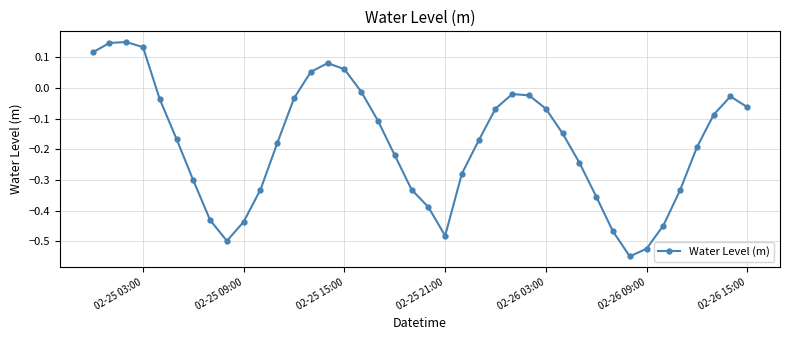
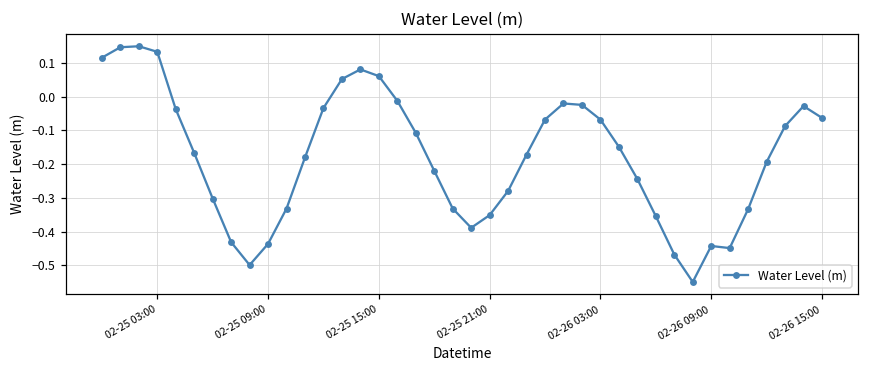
  {
    "02-25 03:00": 0.13,
    "02-25 09:00": -0.44,
    "02-25 15:00": 0.06,
-   "02-25 21:00": -0.48,
+   "02-25 21:00": -0.35,
    "02-26 03:00": -0.07,
-   "02-26 09:00": -0.52,
+   "02-26 09:00": -0.44,
    "02-26 15:00": -0.06
  }
